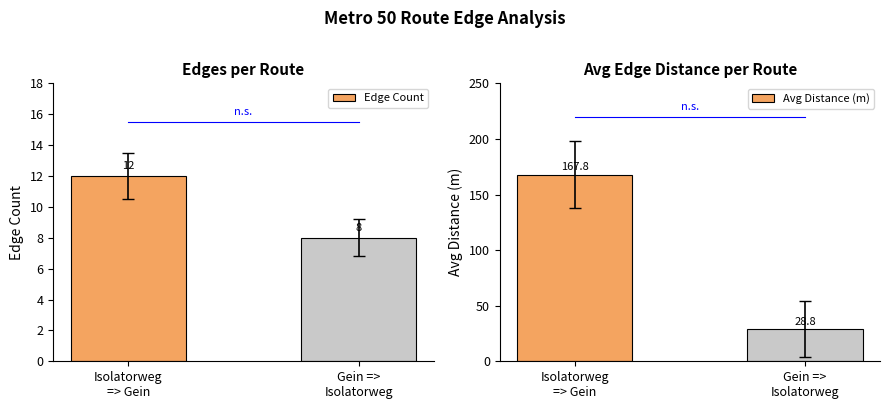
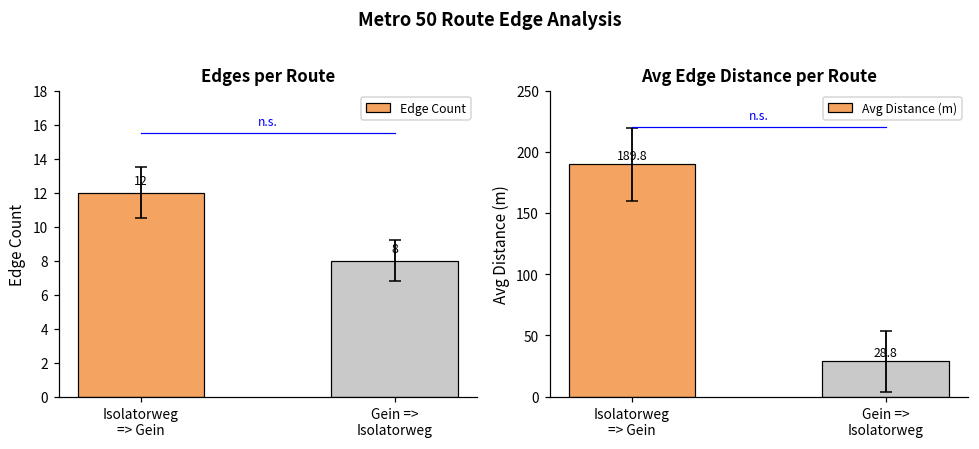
  {
    "Edges per Route": {
      "Edge Count": {
        "Isolatorweg => Gein": 12,
        "Gein => Isolatorweg": 8
      }
    },
    "Avg Edge Distance per Route": {
      "Avg Distance (m)": {
-       "Isolatorweg => Gein": 167.8,
+       "Isolatorweg => Gein": 189.8,
        "Gein => Isolatorweg": 28.8
      }
    }
  }
